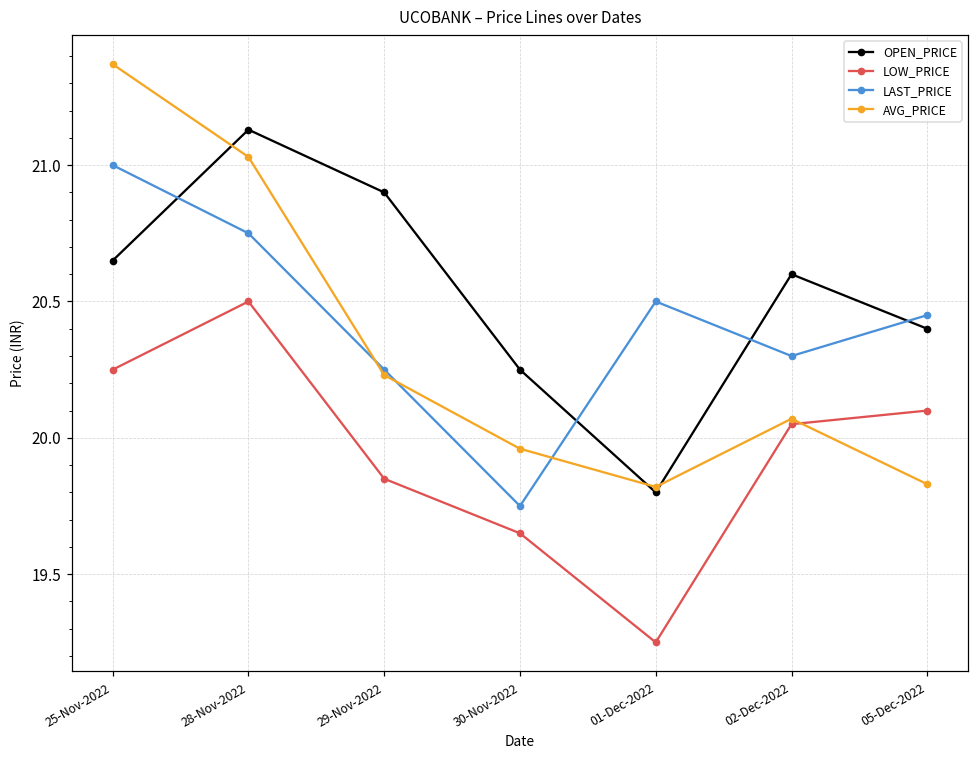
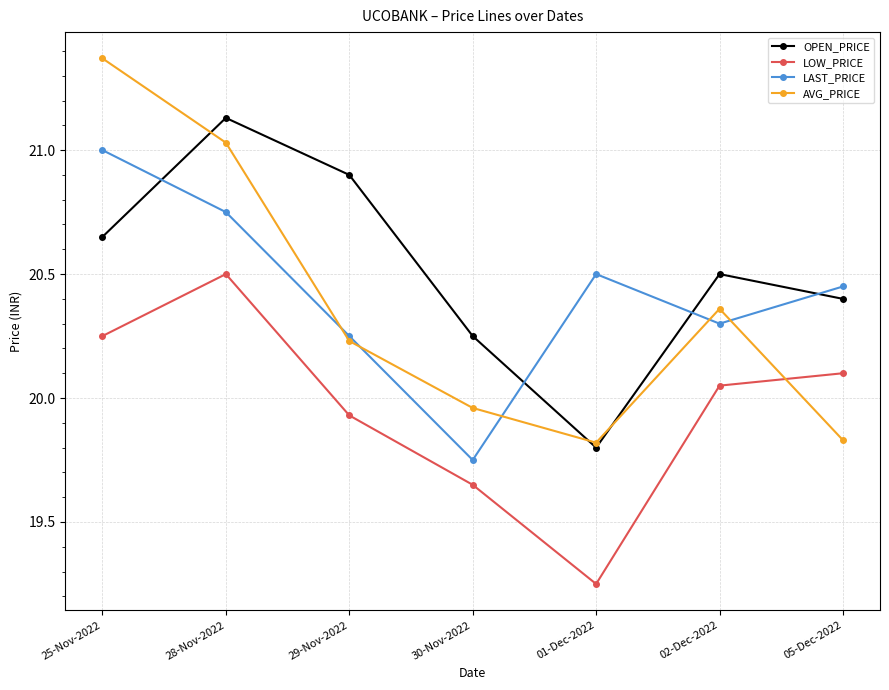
  {
    "OPEN_PRICE": {
      "25-Nov-2022": 20.65,
      "28-Nov-2022": 21.13,
      "29-Nov-2022": 20.9,
      "30-Nov-2022": 20.25,
      "01-Dec-2022": 19.8,
-     "02-Dec-2022": 20.6,
+     "02-Dec-2022": 20.5,
      "05-Dec-2022": 20.4
    },
    "LOW_PRICE": {
      "25-Nov-2022": 20.25,
      "28-Nov-2022": 20.50,
-     "29-Nov-2022": 19.85,
+     "29-Nov-2022": 19.93,
      "30-Nov-2022": 19.65,
      "01-Dec-2022": 19.25,
      "02-Dec-2022": 20.05,
      "05-Dec-2022": 20.10
    },
    "LAST_PRICE": {
      "25-Nov-2022": 21.00,
      "28-Nov-2022": 20.75,
      "29-Nov-2022": 20.25,
      "30-Nov-2022": 19.75,
      "01-Dec-2022": 20.50,
      "02-Dec-2022": 20.30,
      "05-Dec-2022": 20.45
    },
    "AVG_PRICE": {
      "25-Nov-2022": 21.37,
      "28-Nov-2022": 21.03,
      "29-Nov-2022": 20.23,
      "30-Nov-2022": 19.96,
      "01-Dec-2022": 19.82,
-     "02-Dec-2022": 20.07,
+     "02-Dec-2022": 20.36,
      "05-Dec-2022": 19.83
    }
  }
